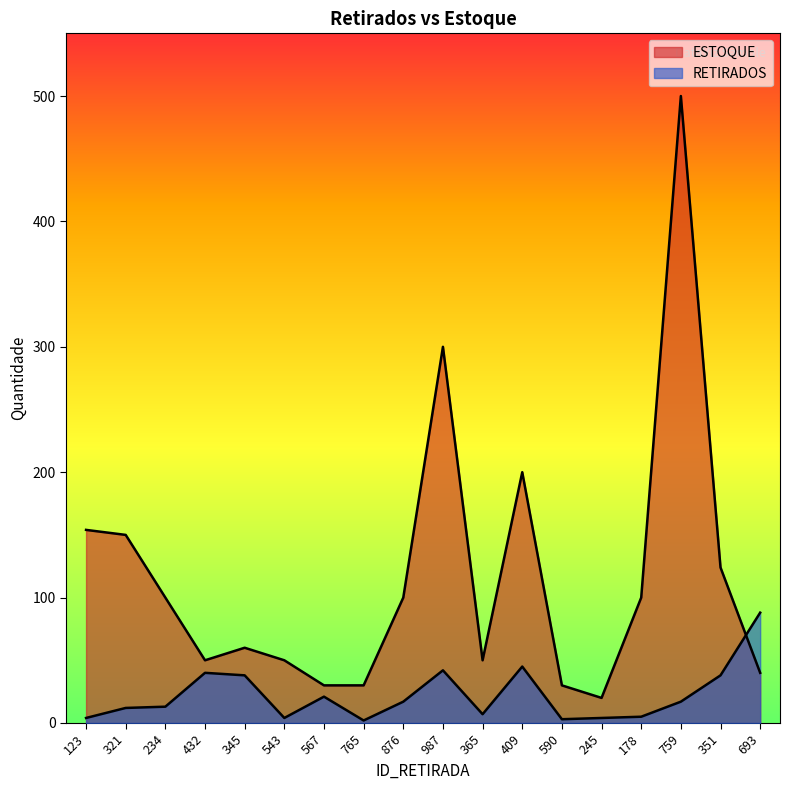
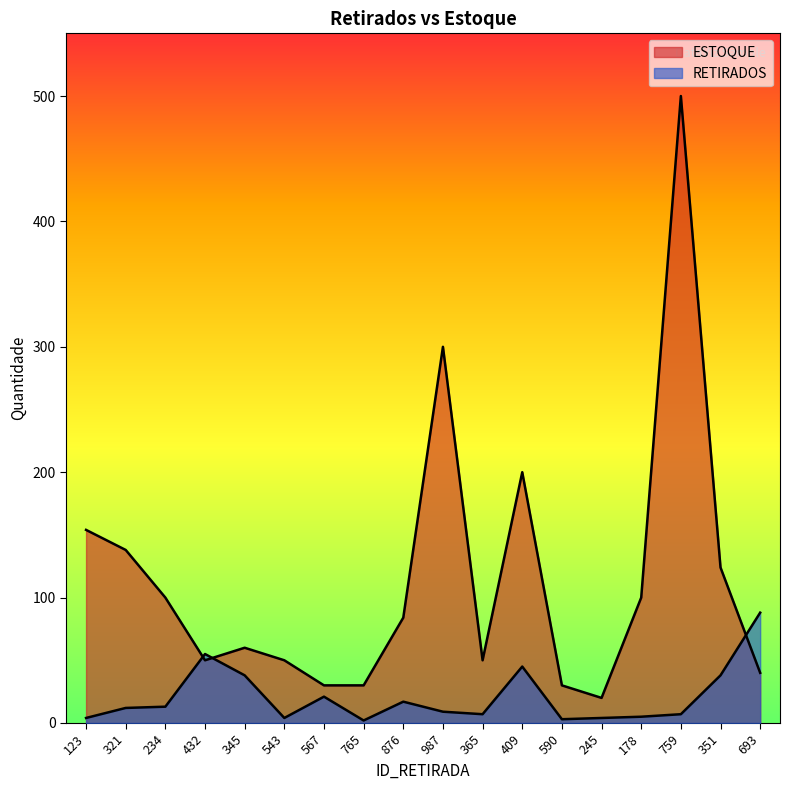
  {
    "ESTOQUE": {
      "123": 154,
-     "321": 150,
+     "321": 138,
      "234": 100,
      "432": 50,
      "345": 60,
      "543": 50,
      "567": 30,
      "765": 30,
-     "876": 100,
+     "876": 84,
      "987": 300,
      "365": 50,
      "409": 200,
      "590": 30,
      "245": 20,
      "178": 100,
      "759": 500,
      "351": 124,
      "693": 40
    },
    "RETIRADOS": {
      "123": 4,
      "321": 12,
      "234": 13,
-     "432": 40,
+     "432": 55,
      "345": 38,
      "543": 4,
      "567": 21,
      "765": 2,
      "876": 17,
-     "987": 42,
+     "987": 9,
      "365": 7,
      "409": 45,
      "590": 3,
      "245": 4,
      "178": 5,
-     "759": 17,
+     "759": 7,
      "351": 38,
      "693": 88
    }
  }
